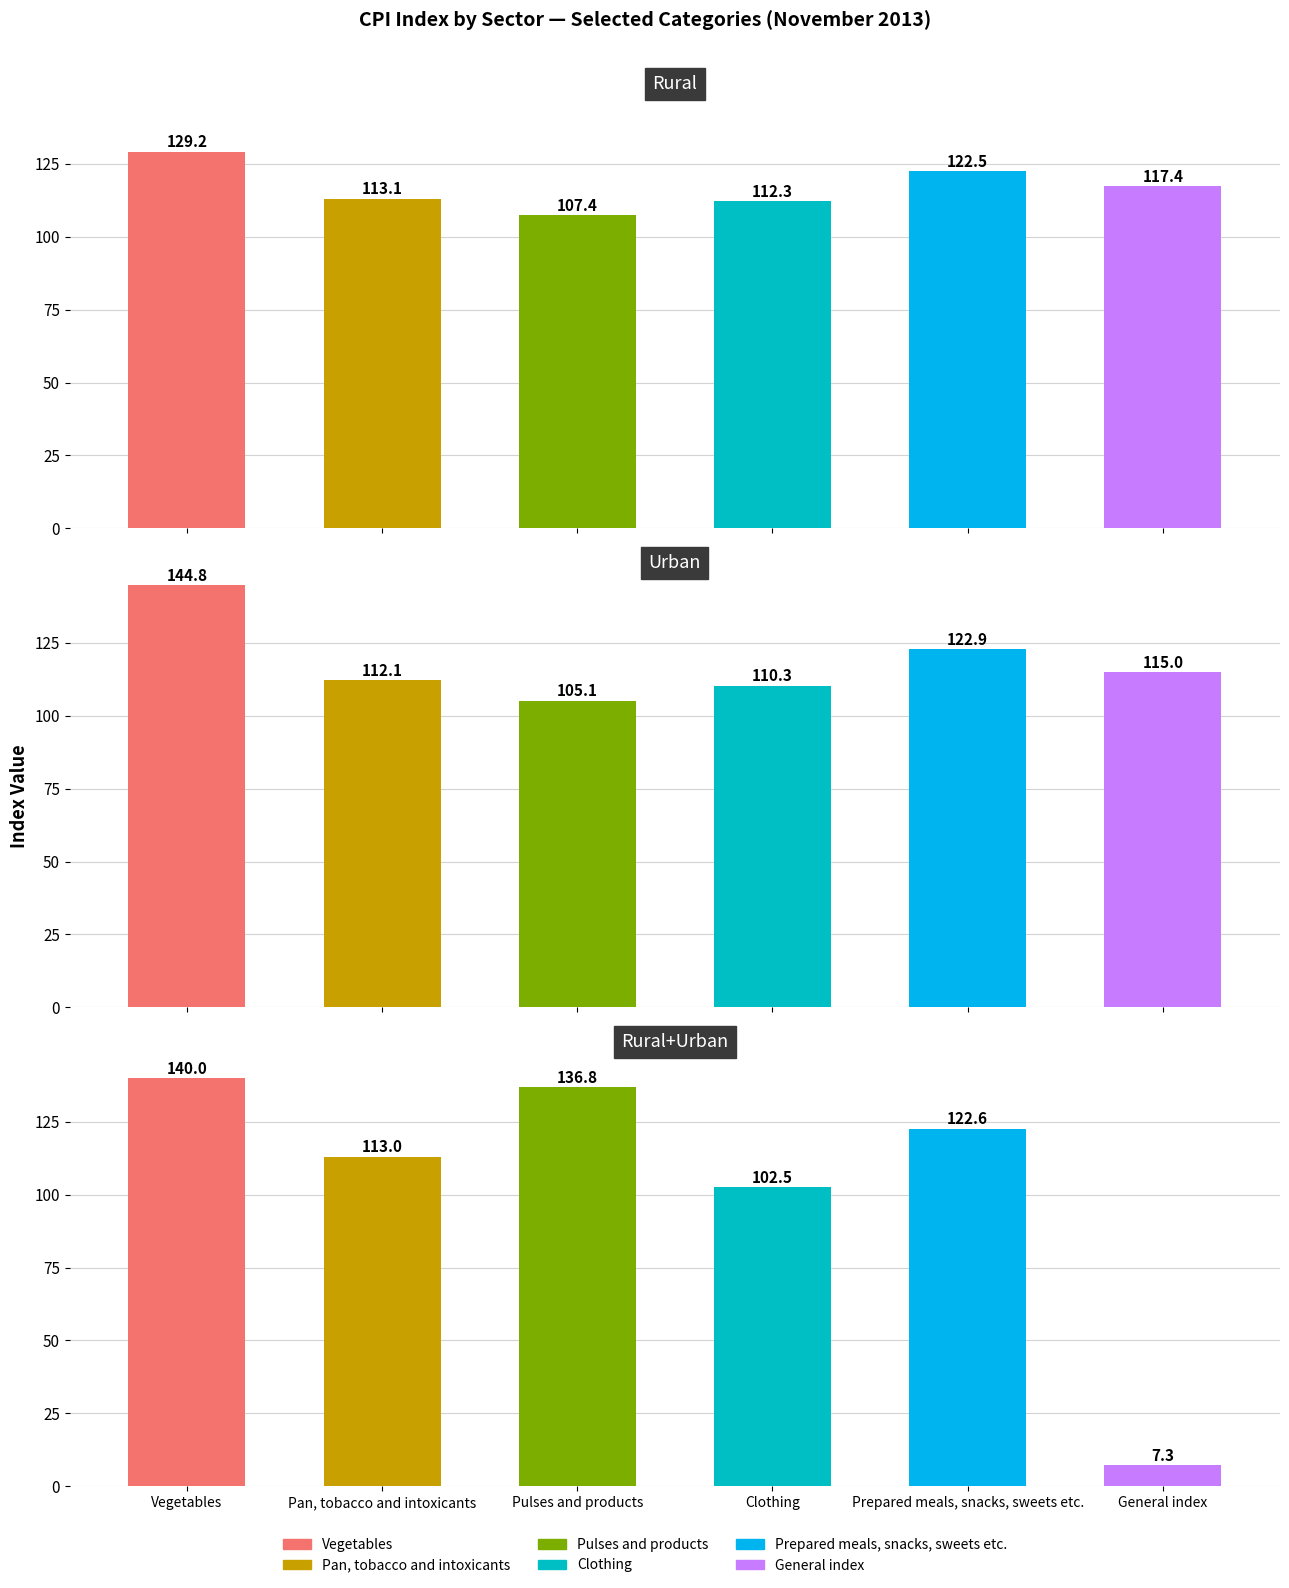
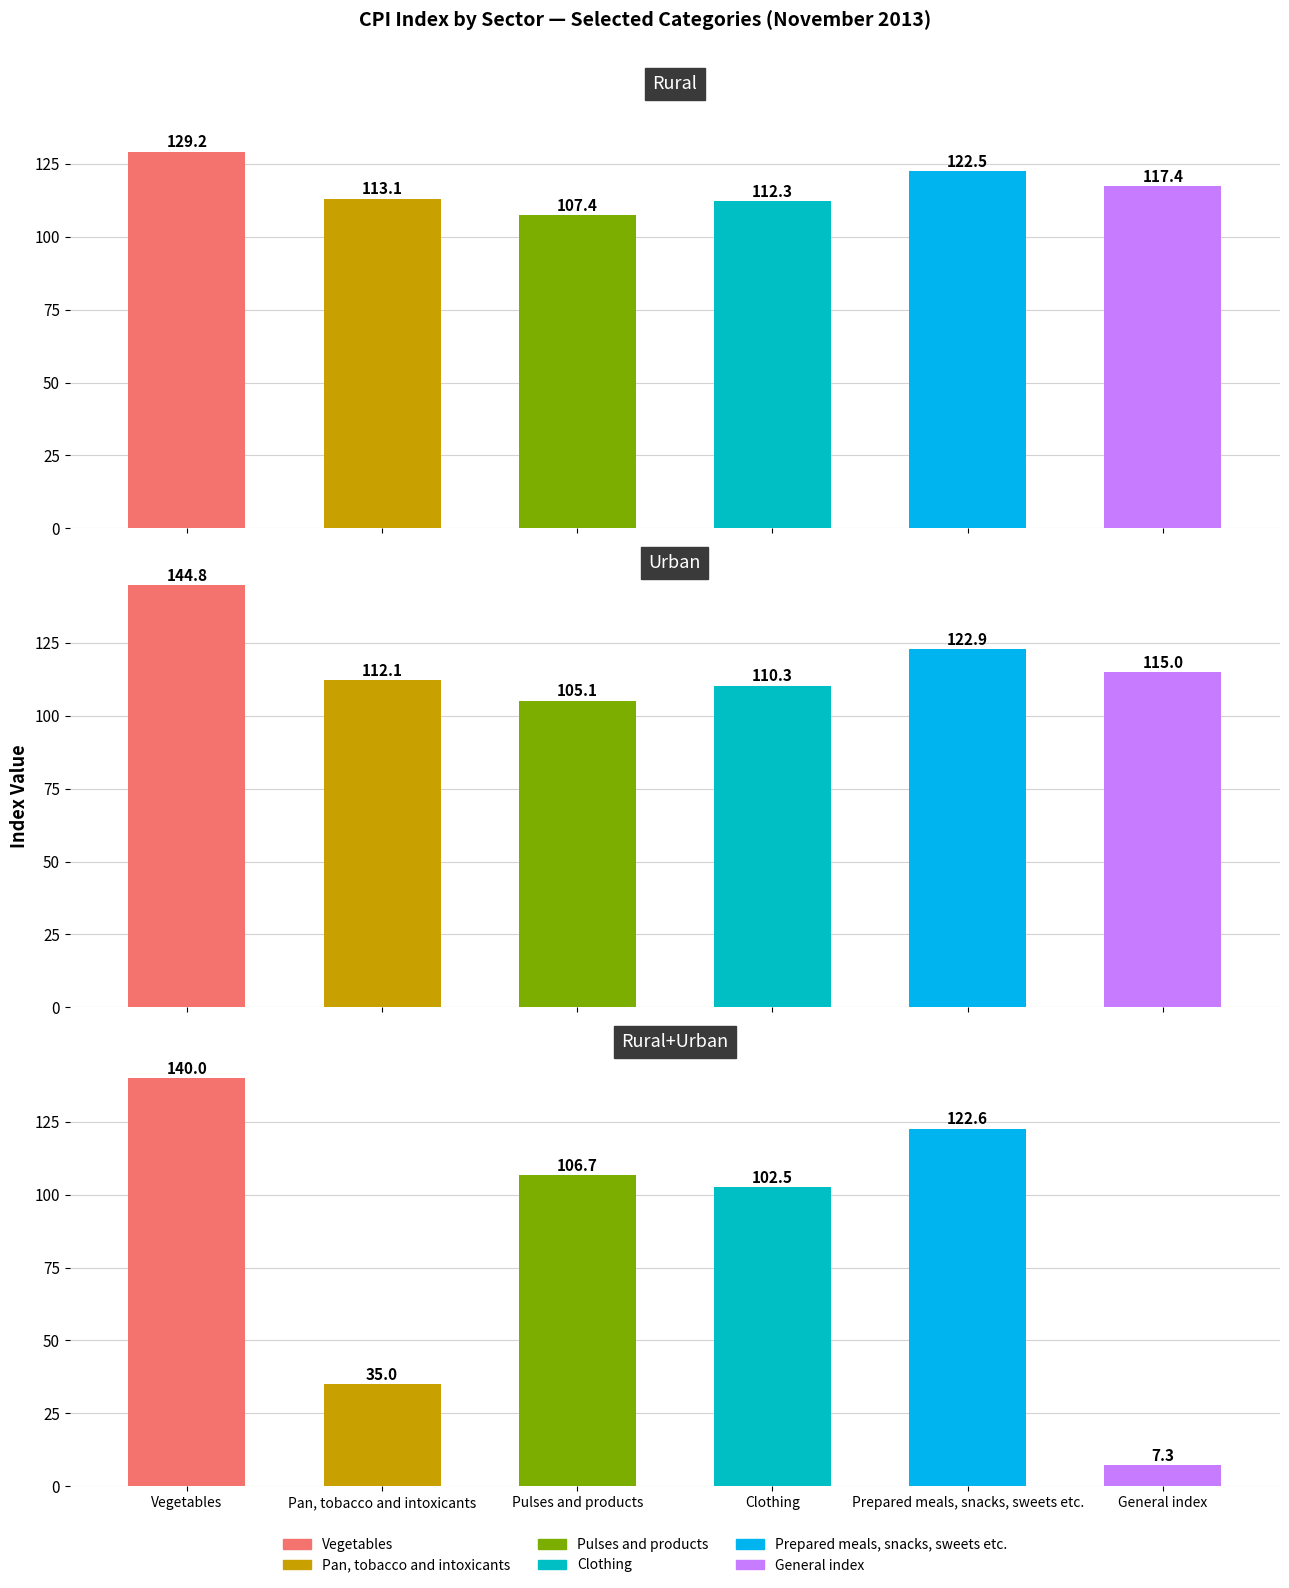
  {
    "Rural+Urban": {
      "Vegetables": 140.0,
-     "Pan, tobacco and intoxicants": 113.0,
-     "Pulses and products": 136.8,
+     "Pan, tobacco and intoxicants": 35.0,
+     "Pulses and products": 106.7,
      "Clothing": 102.5,
      "Prepared meals, snacks, sweets etc.": 122.6,
      "General index": 7.3
    }
  }
